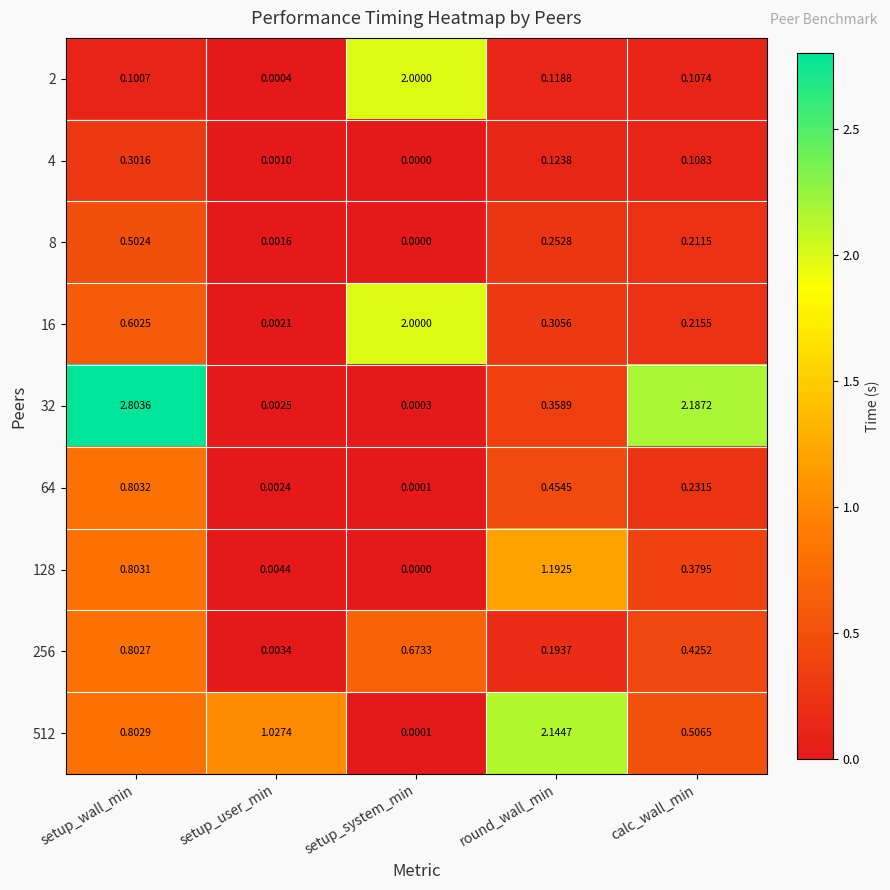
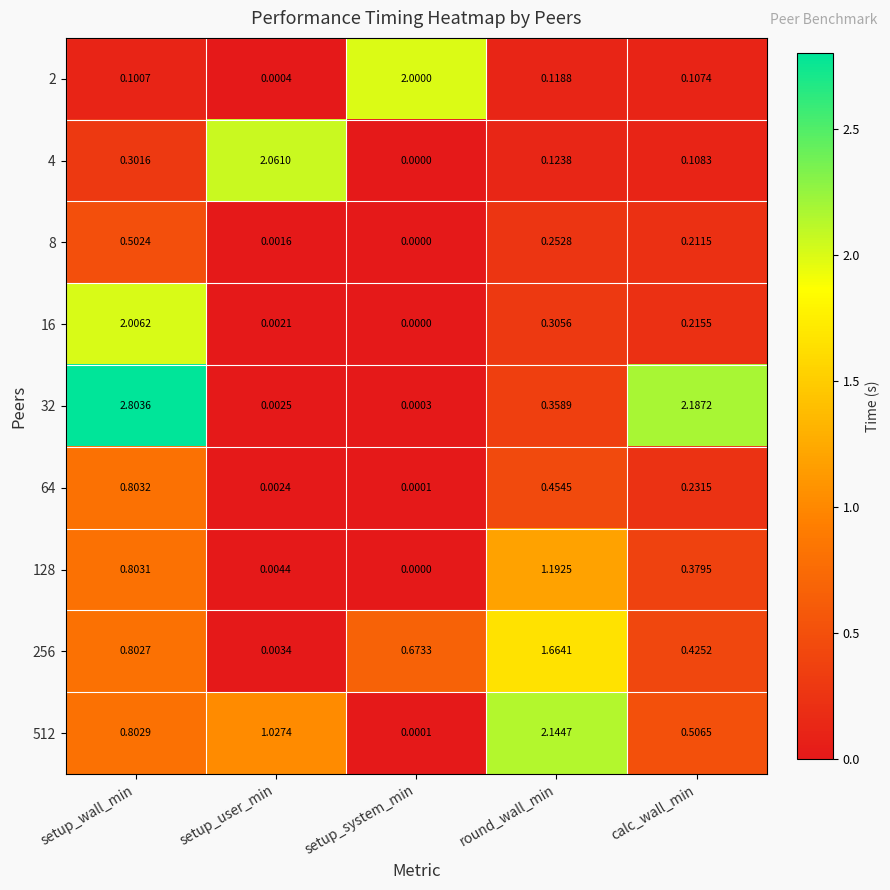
  {
    "2": {
      "setup_wall_min": 0.1007,
      "setup_user_min": 0.0004,
      "setup_system_min": 2.0000,
      "round_wall_min": 0.1188,
      "calc_wall_min": 0.1074
    },
    "4": {
      "setup_wall_min": 0.3016,
-     "setup_user_min": 0.0010,
+     "setup_user_min": 2.0610,
      "setup_system_min": 0.0000,
      "round_wall_min": 0.1238,
      "calc_wall_min": 0.1083
    },
    "8": {
      "setup_wall_min": 0.5024,
      "setup_user_min": 0.0016,
      "setup_system_min": 0.0000,
      "round_wall_min": 0.2528,
      "calc_wall_min": 0.2115
    },
    "16": {
-     "setup_wall_min": 0.6025,
+     "setup_wall_min": 2.0062,
      "setup_user_min": 0.0021,
-     "setup_system_min": 2.0000,
+     "setup_system_min": 0.0000,
      "round_wall_min": 0.3056,
      "calc_wall_min": 0.2155
    },
    "32": {
      "setup_wall_min": 2.8036,
      "setup_user_min": 0.0025,
      "setup_system_min": 0.0003,
      "round_wall_min": 0.3589,
      "calc_wall_min": 2.1872
    },
    "64": {
      "setup_wall_min": 0.8032,
      "setup_user_min": 0.0024,
      "setup_system_min": 0.0001,
      "round_wall_min": 0.4545,
      "calc_wall_min": 0.2315
    },
    "128": {
      "setup_wall_min": 0.8031,
      "setup_user_min": 0.0044,
      "setup_system_min": 0.0000,
      "round_wall_min": 1.1925,
      "calc_wall_min": 0.3795
    },
    "256": {
      "setup_wall_min": 0.8027,
      "setup_user_min": 0.0034,
      "setup_system_min": 0.6733,
-     "round_wall_min": 0.1937,
+     "round_wall_min": 1.6641,
      "calc_wall_min": 0.4252
    },
    "512": {
      "setup_wall_min": 0.8029,
      "setup_user_min": 1.0274,
      "setup_system_min": 0.0001,
      "round_wall_min": 2.1447,
      "calc_wall_min": 0.5065
    }
  }
